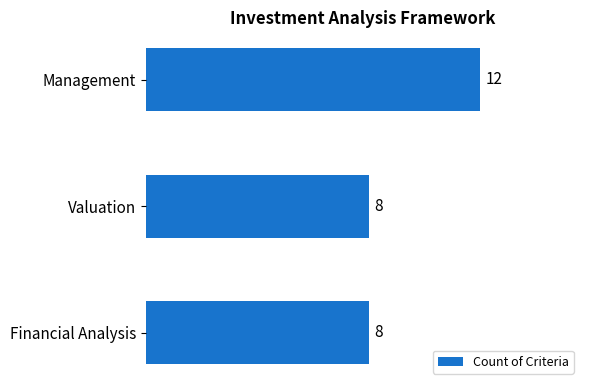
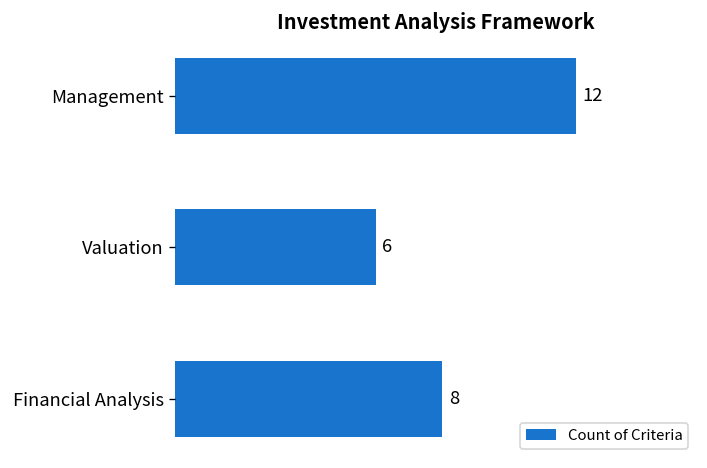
  {
    "Management": 12,
-   "Valuation": 8,
+   "Valuation": 6,
    "Financial Analysis": 8
  }
